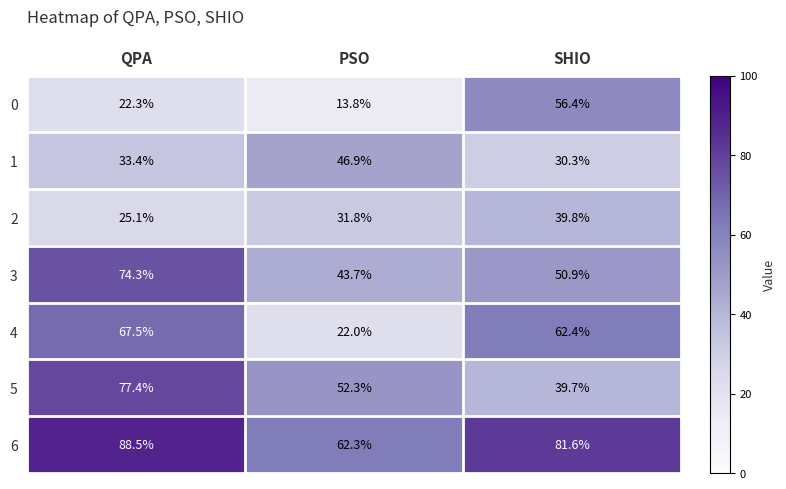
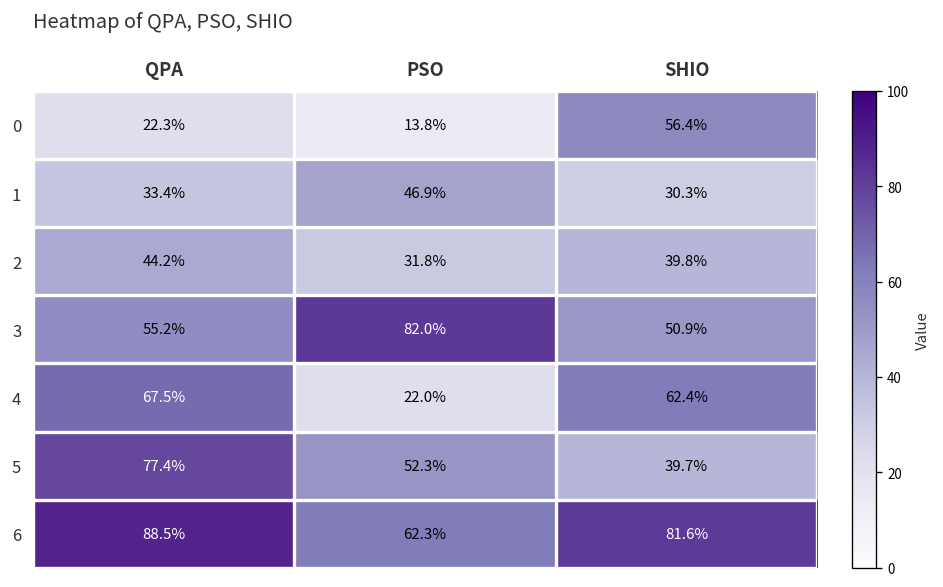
  {
    "0": {
      "QPA": "22.3%",
      "PSO": "13.8%",
      "SHIO": "56.4%"
    },
    "1": {
      "QPA": "33.4%",
      "PSO": "46.9%",
      "SHIO": "30.3%"
    },
    "2": {
-     "QPA": "25.1%",
+     "QPA": "44.2%",
      "PSO": "31.8%",
      "SHIO": "39.8%"
    },
    "3": {
-     "QPA": "74.3%",
-     "PSO": "43.7%",
+     "QPA": "55.2%",
+     "PSO": "82.0%",
      "SHIO": "50.9%"
    },
    "4": {
      "QPA": "67.5%",
      "PSO": "22.0%",
      "SHIO": "62.4%"
    },
    "5": {
      "QPA": "77.4%",
      "PSO": "52.3%",
      "SHIO": "39.7%"
    },
    "6": {
      "QPA": "88.5%",
      "PSO": "62.3%",
      "SHIO": "81.6%"
    }
  }
